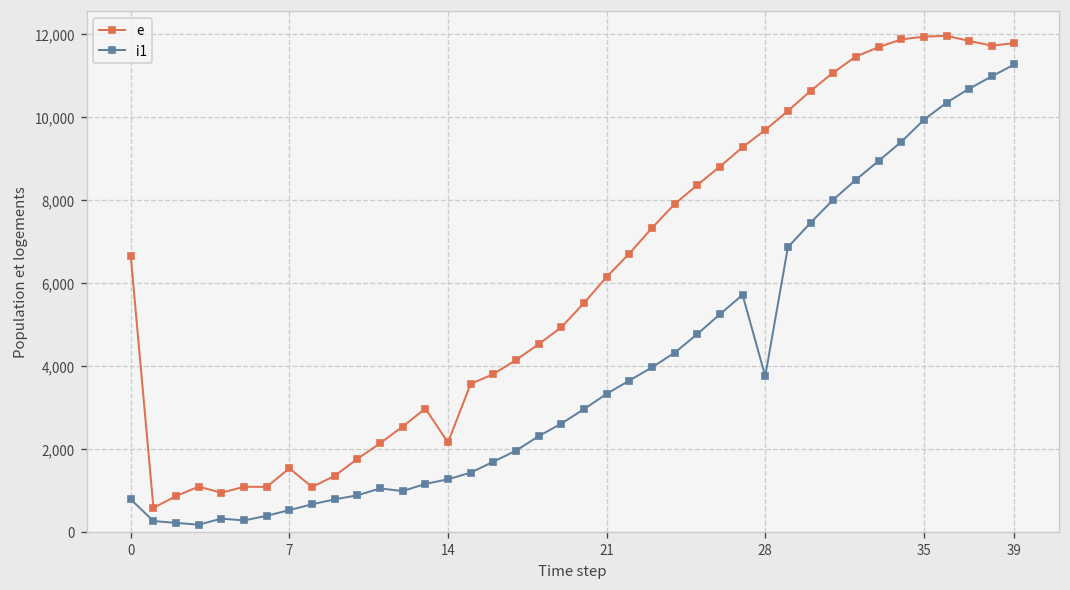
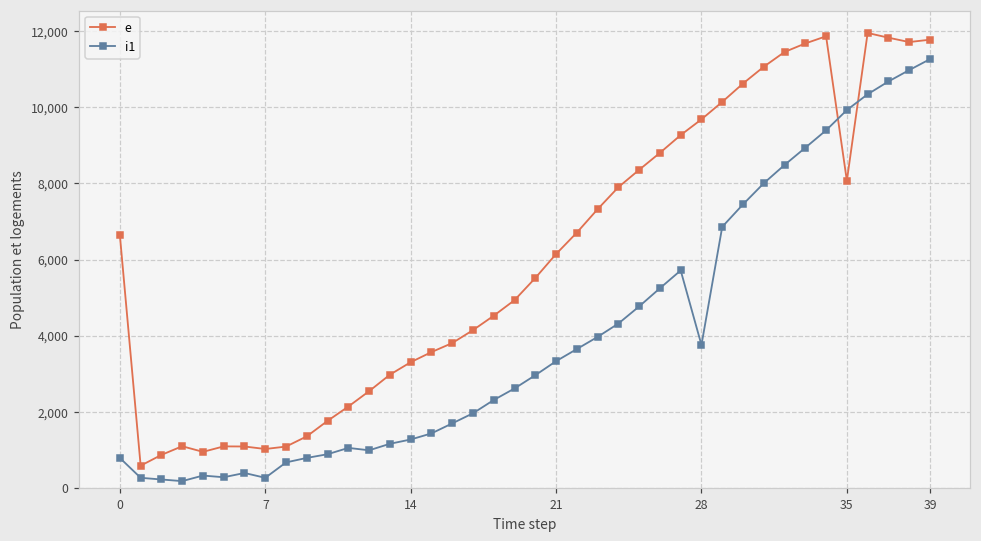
  {
    "e": {
      "0": "6,600",
-     "7": "1,500",
-     "14": "2,200",
+     "7": "1,000",
+     "14": "3,300",
      "21": "6,100",
      "28": "9,700",
-     "35": "11,900",
+     "35": "8,100",
      "39": "11,800"
    },
    "i1": {
      "0": "800",
-     "7": "500",
+     "7": "300",
      "14": "1,300",
      "21": "3,300",
      "28": "3,800",
      "35": "9,900",
      "39": "11,300"
    }
  }
